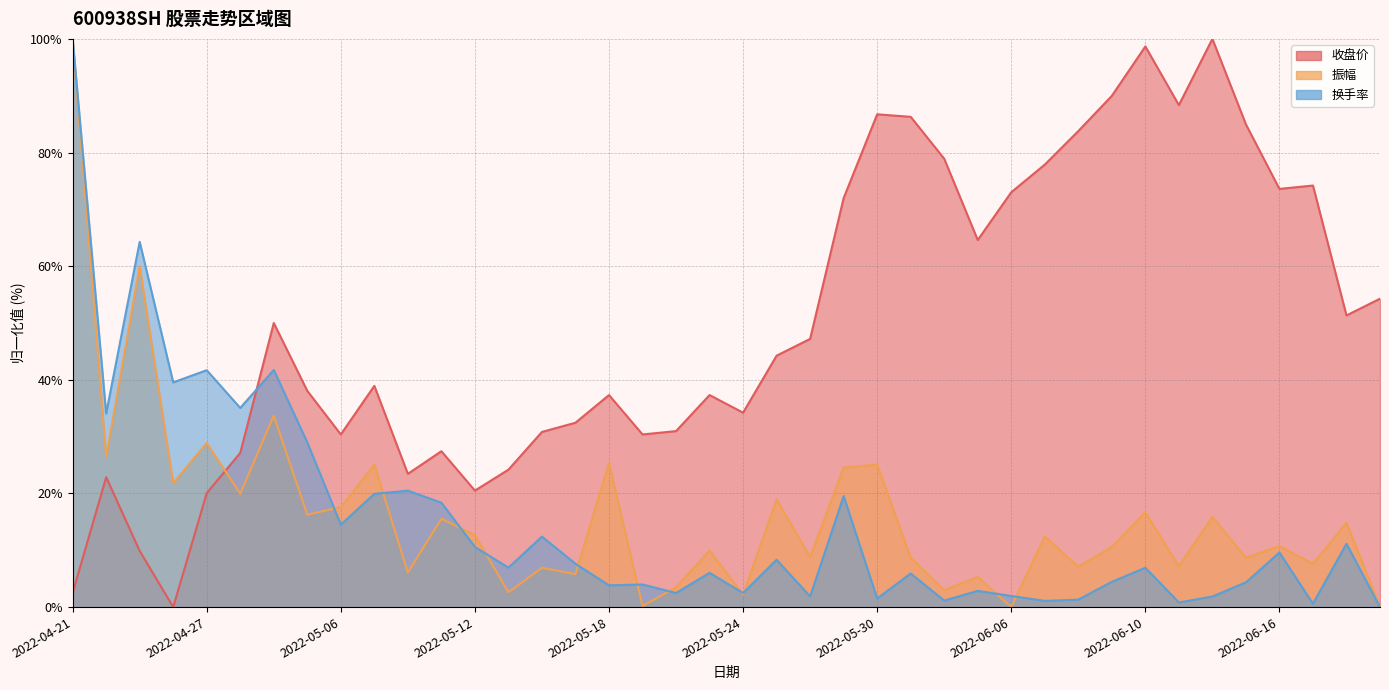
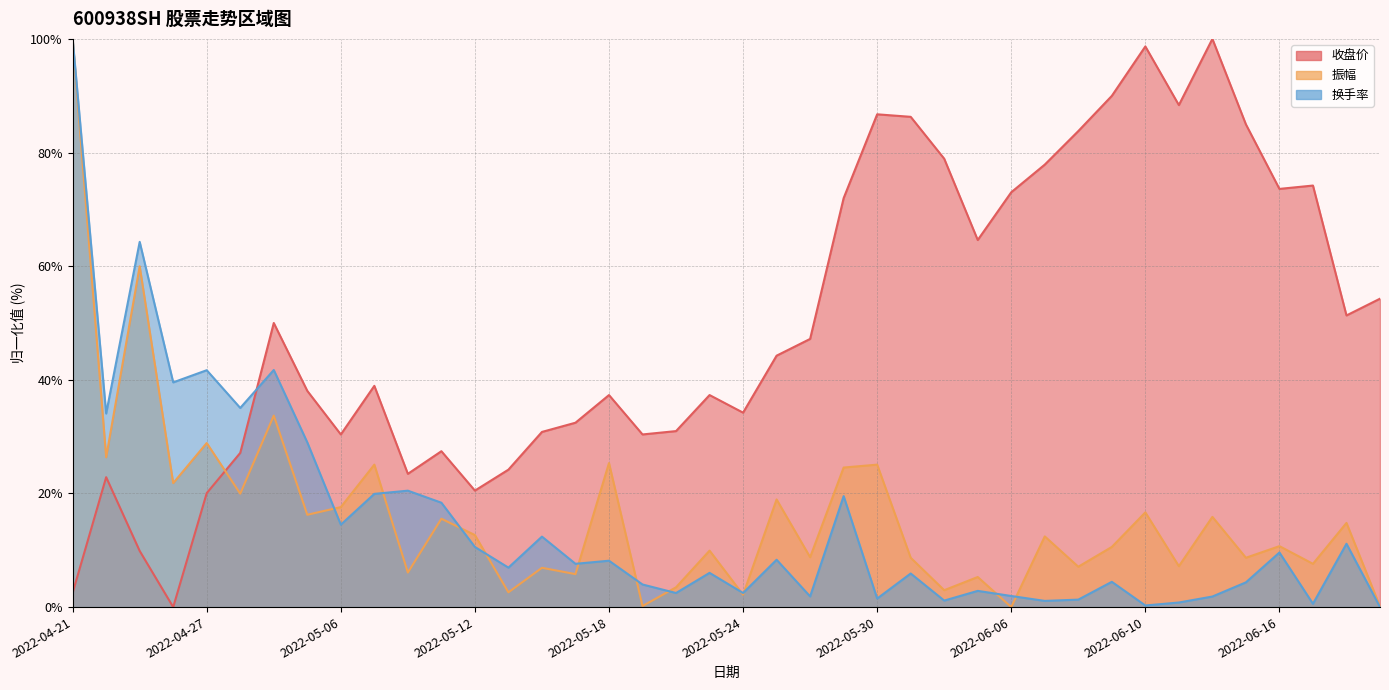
  {
    "换手率": {
      "2022-04-27": "42%",
      "2022-05-06": "15%",
      "2022-05-12": "11%",
-     "2022-05-18": "4%",
+     "2022-05-18": "8%",
      "2022-05-30": "2%",
      "2022-06-06": "2%",
-     "2022-06-10": "7%",
+     "2022-06-10": "0%",
      "2022-06-16": "10%"
    }
  }
